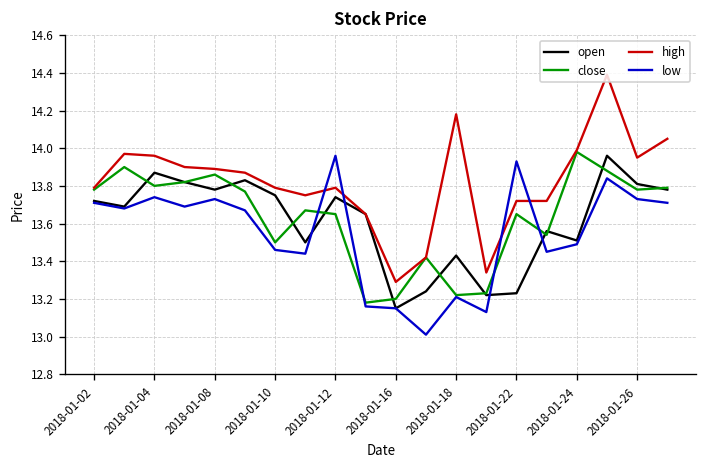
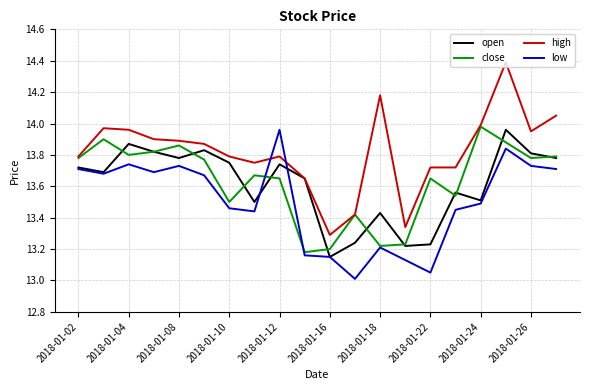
  {
    "open": {
      "2018-01-04": 13.87,
      "2018-01-08": 13.78,
      "2018-01-10": 13.75,
      "2018-01-12": 13.74,
      "2018-01-18": 13.43,
      "2018-01-22": 13.23,
      "2018-01-24": 13.51,
      "2018-01-26": 13.81
    },
    "close": {
      "2018-01-04": 13.80,
      "2018-01-08": 13.86,
      "2018-01-10": 13.50,
      "2018-01-12": 13.65,
      "2018-01-16": 13.20,
      "2018-01-22": 13.65,
      "2018-01-26": 13.78
    },
    "high": {
      "2018-01-04": 13.96,
      "2018-01-08": 13.89,
      "2018-01-10": 13.79,
      "2018-01-12": 13.79,
      "2018-01-16": 13.29,
      "2018-01-18": 14.18,
      "2018-01-22": 13.72,
      "2018-01-26": 13.95
    },
    "low": {
      "2018-01-04": 13.74,
      "2018-01-08": 13.73,
      "2018-01-10": 13.46,
      "2018-01-12": 13.96,
-     "2018-01-22": 13.93,
+     "2018-01-22": 13.05,
      "2018-01-24": 13.49,
      "2018-01-26": 13.73
    }
  }
